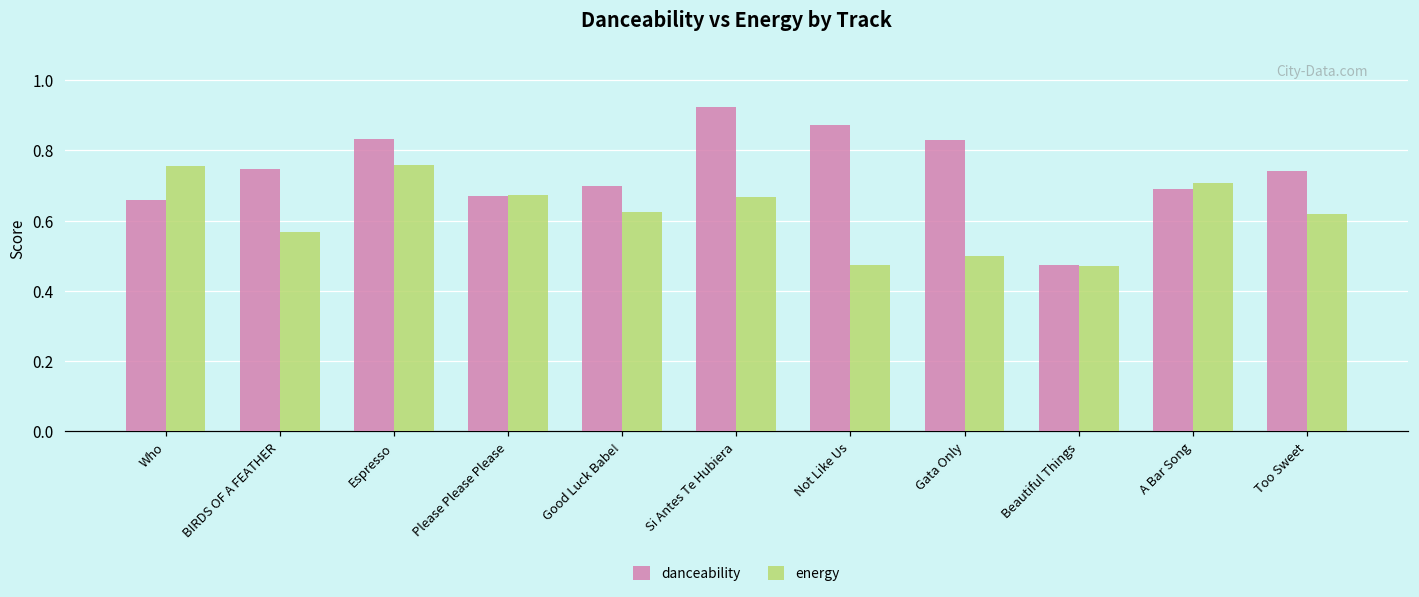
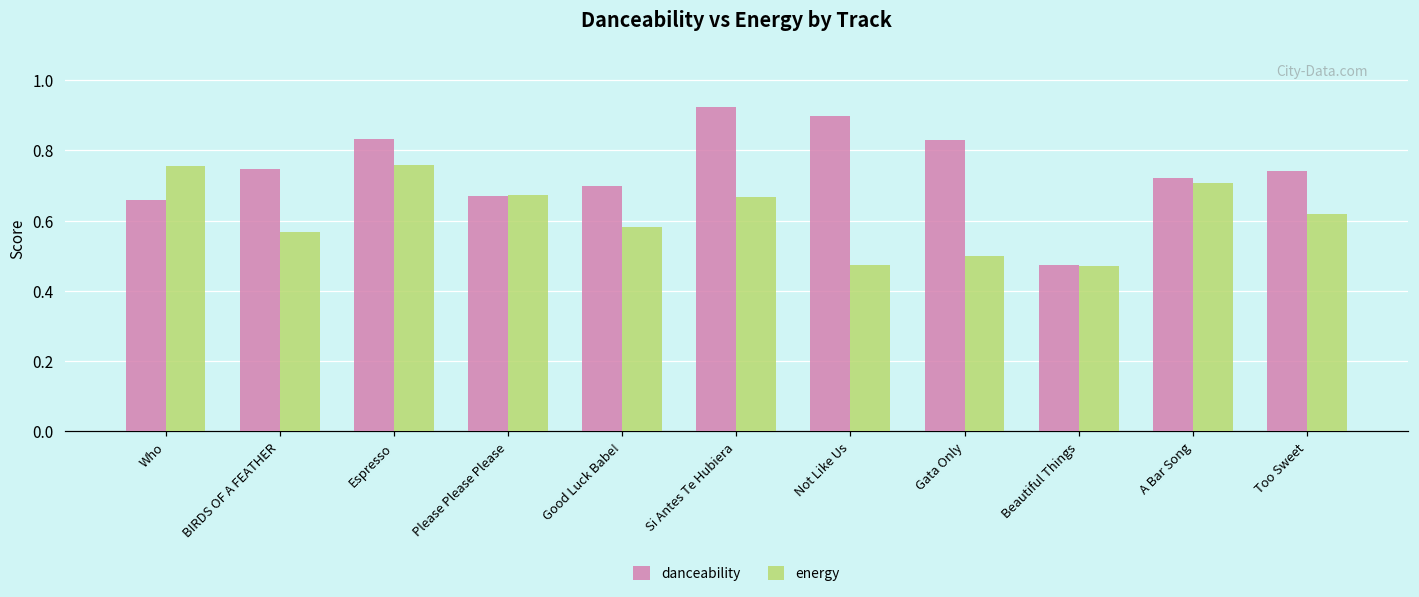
  {
    "danceability": {
      "Who": 0.66,
      "BIRDS OF A FEATHER": 0.75,
      "Espresso": 0.83,
      "Please Please Please": 0.67,
      "Good Luck Babe!": 0.70,
      "Si Antes Te Hubiera": 0.92,
-     "Not Like Us": 0.87,
+     "Not Like Us": 0.90,
      "Gata Only": 0.83,
      "Beautiful Things": 0.47,
-     "A Bar Song": 0.69,
+     "A Bar Song": 0.72,
      "Too Sweet": 0.74
    },
    "energy": {
      "Who": 0.76,
      "BIRDS OF A FEATHER": 0.57,
      "Espresso": 0.76,
      "Please Please Please": 0.67,
-     "Good Luck Babe!": 0.63,
+     "Good Luck Babe!": 0.58,
      "Si Antes Te Hubiera": 0.67,
      "Not Like Us": 0.47,
      "Gata Only": 0.50,
      "Beautiful Things": 0.47,
      "A Bar Song": 0.71,
      "Too Sweet": 0.62
    }
  }
